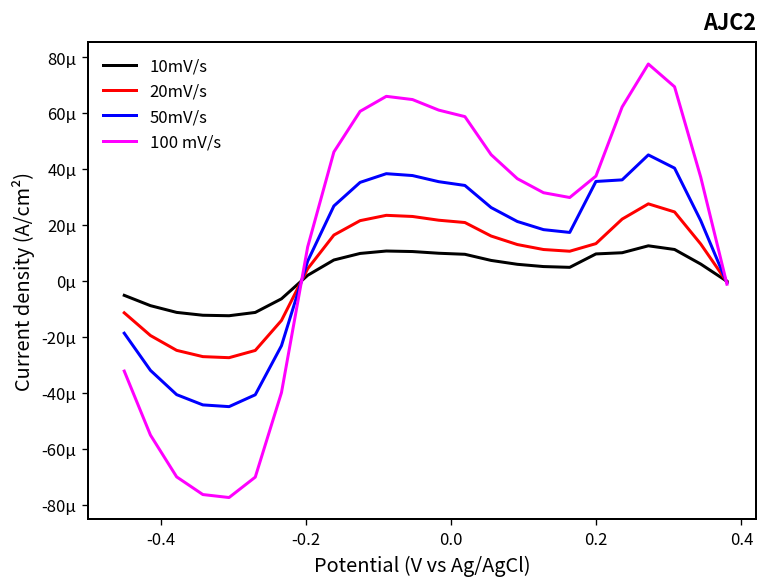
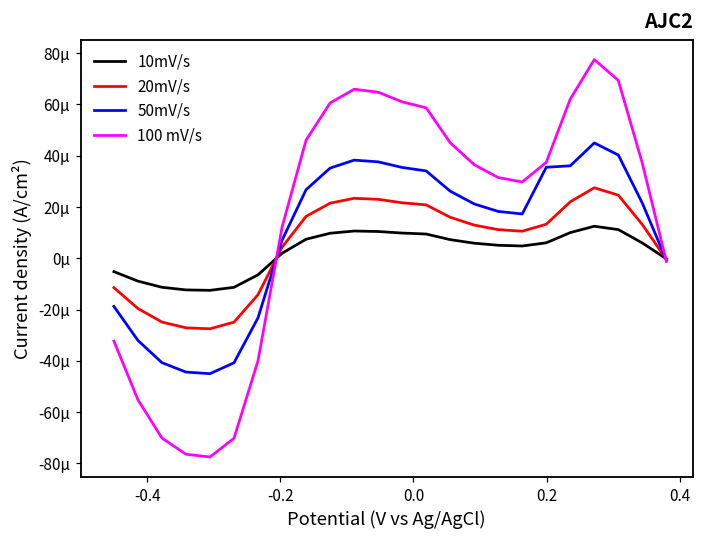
  {
    "10mV/s": {
-     "0.2": "10µ"
+     "0.2": "6µ"
    },
    "20mV/s": {
      "0.2": "13µ"
    },
    "50mV/s": {
      "0.2": "36µ"
    },
    "100 mV/s": {
      "0.2": "37µ"
    }
  }
